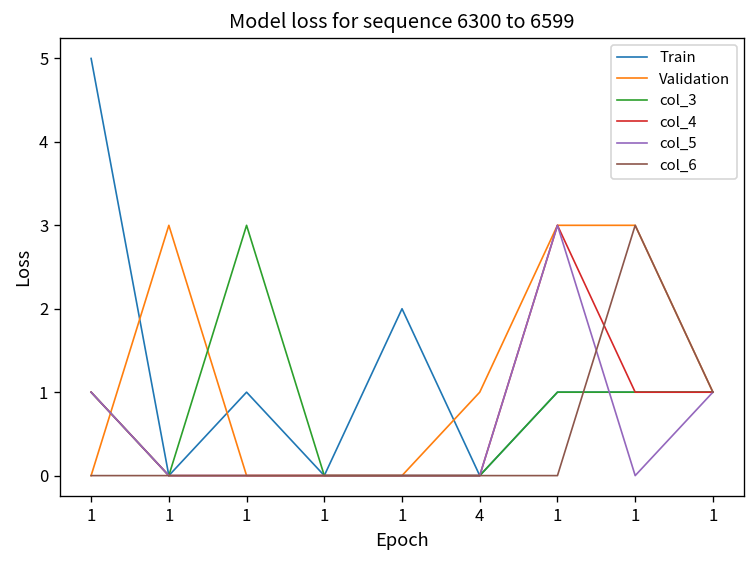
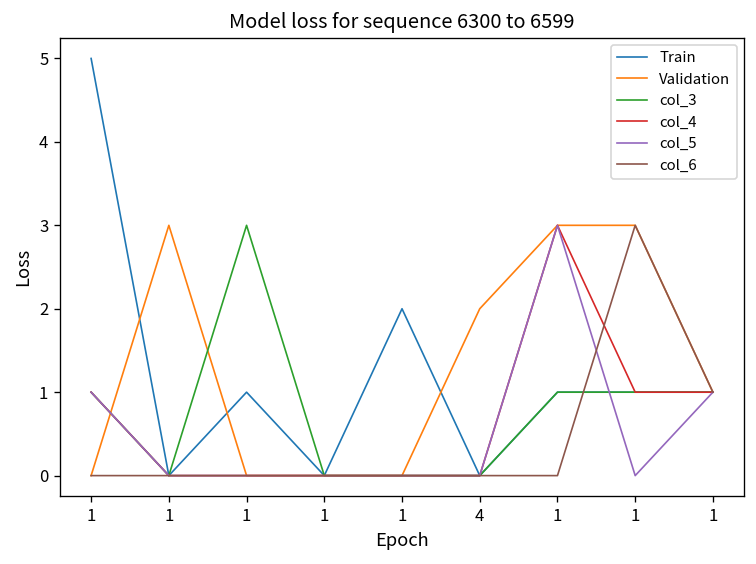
  {
    "Validation": {
-     "4": 1
+     "4": 2
    }
  }
